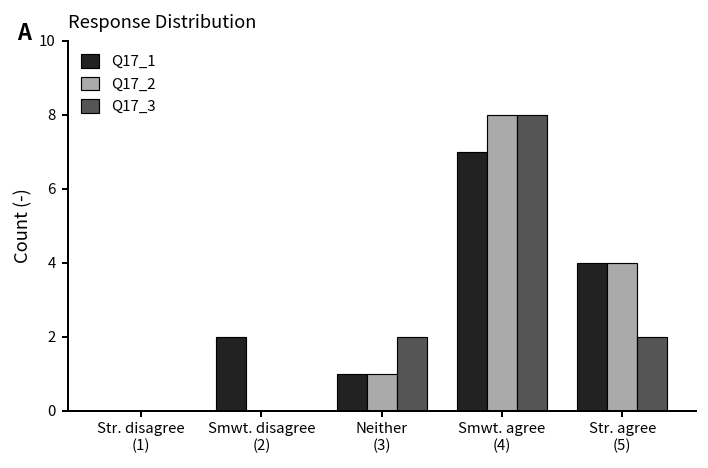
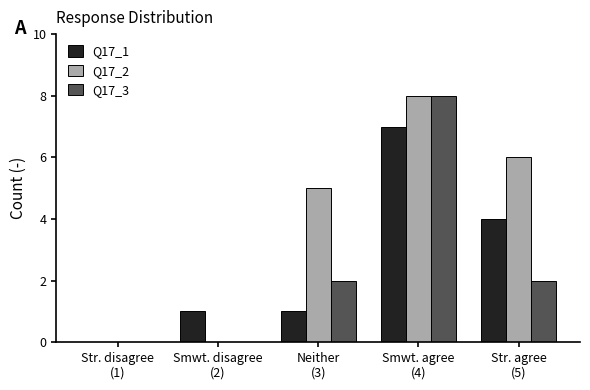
  {
    "Q17_1": {
      "Str. disagree (1)": 0,
-     "Smwt. disagree (2)": 2,
+     "Smwt. disagree (2)": 1,
      "Neither (3)": 1,
      "Smwt. agree (4)": 7,
      "Str. agree (5)": 4
    },
    "Q17_2": {
      "Str. disagree (1)": 0,
      "Smwt. disagree (2)": 0,
-     "Neither (3)": 1,
+     "Neither (3)": 5,
      "Smwt. agree (4)": 8,
-     "Str. agree (5)": 4
+     "Str. agree (5)": 6
    },
    "Q17_3": {
      "Str. disagree (1)": 0,
      "Smwt. disagree (2)": 0,
      "Neither (3)": 2,
      "Smwt. agree (4)": 8,
      "Str. agree (5)": 2
    }
  }
